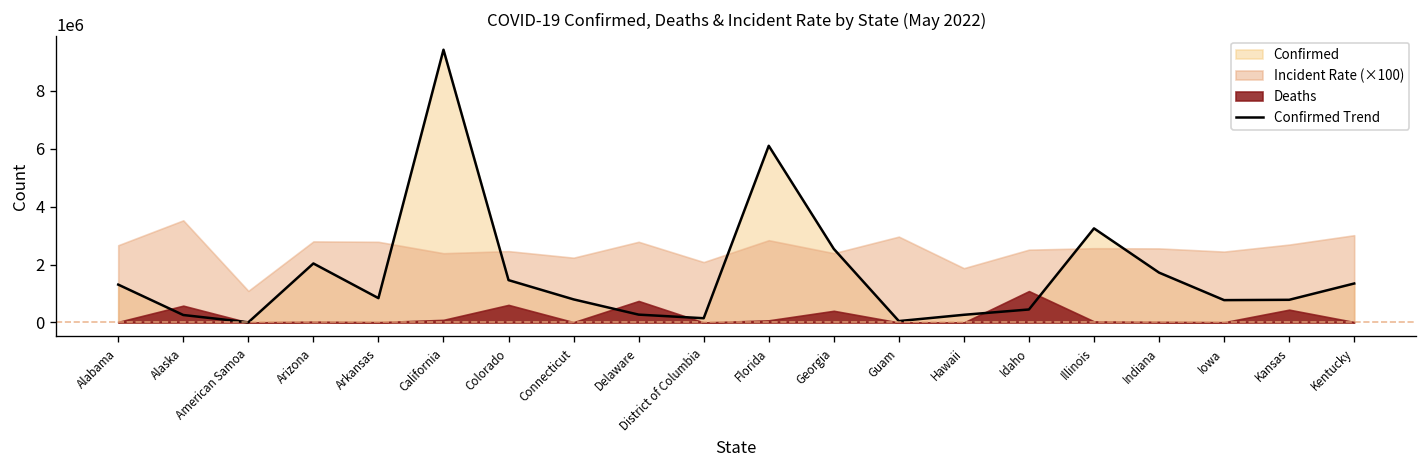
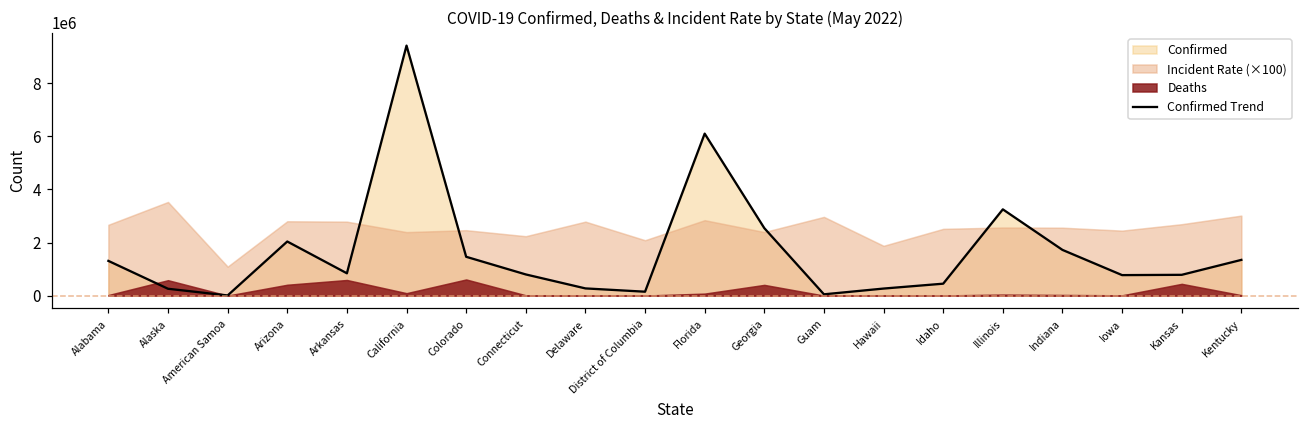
  {
    "Deaths": {
      "Alaska": 600000,
-     "Arizona": 0,
-     "Arkansas": 0,
+     "Arizona": 400000,
+     "Arkansas": 600000,
      "Colorado": 600000,
-     "Delaware": 700000,
+     "Delaware": 0,
      "Georgia": 400000,
-     "Idaho": 1100000,
+     "Idaho": 0,
      "Kansas": 400000
    }
  }
